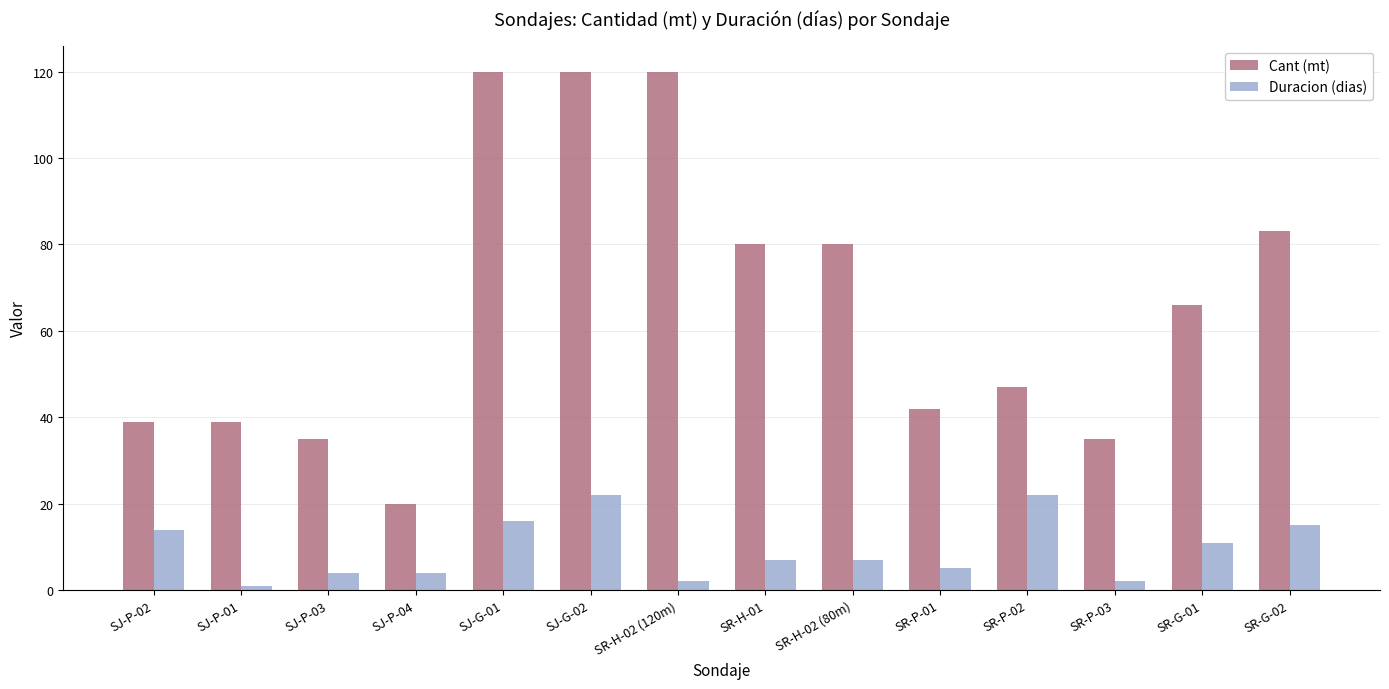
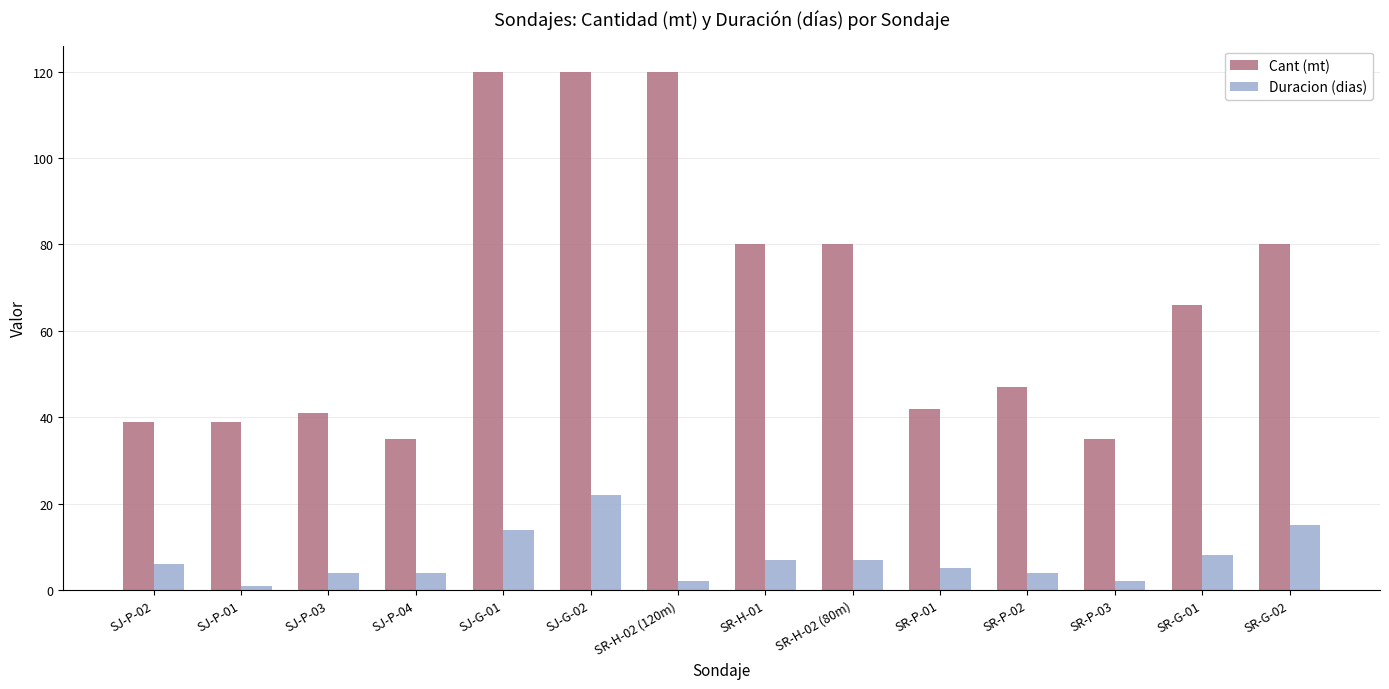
  {
    "Cant (mt)": {
      "SJ-P-02": 39,
      "SJ-P-01": 39,
-     "SJ-P-03": 35,
-     "SJ-P-04": 20,
+     "SJ-P-03": 41,
+     "SJ-P-04": 35,
      "SJ-G-01": 120,
      "SJ-G-02": 120,
      "SR-H-02 (120m)": 120,
      "SR-H-01": 80,
      "SR-H-02 (80m)": 80,
      "SR-P-01": 42,
      "SR-P-02": 47,
      "SR-P-03": 35,
      "SR-G-01": 66,
-     "SR-G-02": 83
+     "SR-G-02": 80
    },
    "Duracion (dias)": {
-     "SJ-P-02": 14,
+     "SJ-P-02": 6,
      "SJ-P-01": 1,
      "SJ-P-03": 4,
      "SJ-P-04": 4,
-     "SJ-G-01": 16,
+     "SJ-G-01": 14,
      "SJ-G-02": 22,
      "SR-H-02 (120m)": 2,
      "SR-H-01": 7,
      "SR-H-02 (80m)": 7,
      "SR-P-01": 5,
-     "SR-P-02": 22,
+     "SR-P-02": 4,
      "SR-P-03": 2,
-     "SR-G-01": 11,
+     "SR-G-01": 8,
      "SR-G-02": 15
    }
  }
